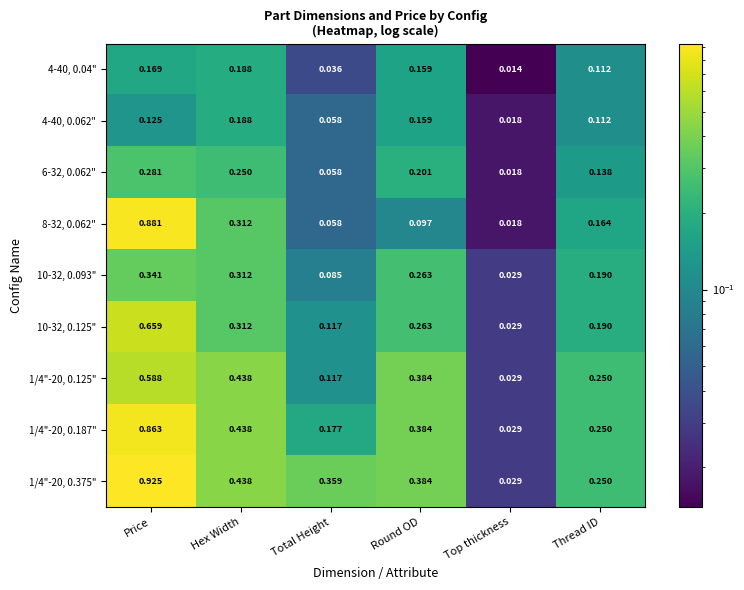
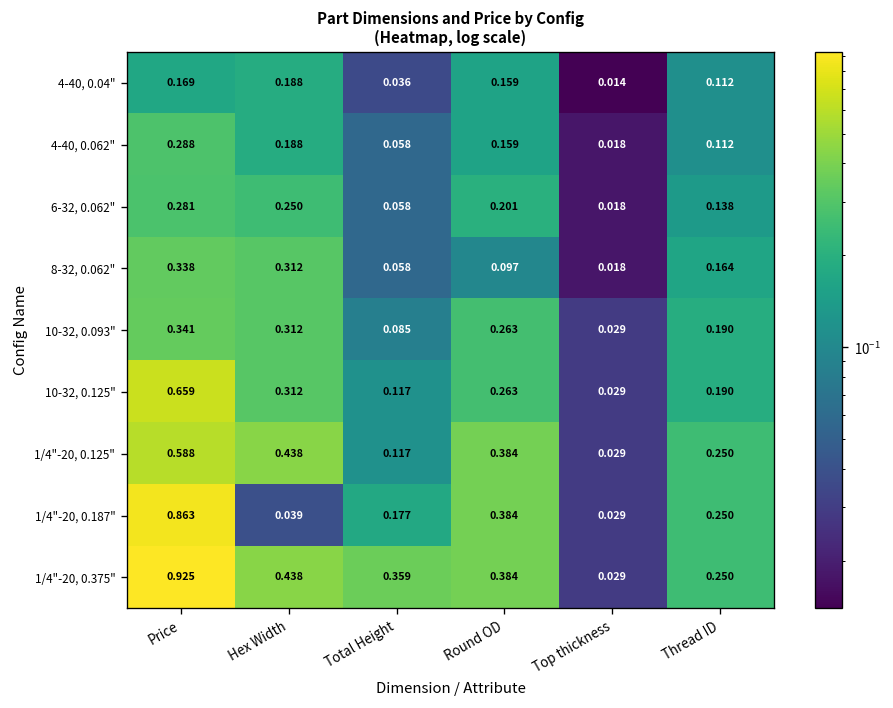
  {
    "4-40, 0.04\"": {
      "Price": 0.169,
      "Hex Width": 0.188,
      "Total Height": 0.036,
      "Round OD": 0.159,
      "Top thickness": 0.014,
      "Thread ID": 0.112
    },
    "4-40, 0.062\"": {
-     "Price": 0.125,
+     "Price": 0.288,
      "Hex Width": 0.188,
      "Total Height": 0.058,
      "Round OD": 0.159,
      "Top thickness": 0.018,
      "Thread ID": 0.112
    },
    "6-32, 0.062\"": {
      "Price": 0.281,
      "Hex Width": 0.250,
      "Total Height": 0.058,
      "Round OD": 0.201,
      "Top thickness": 0.018,
      "Thread ID": 0.138
    },
    "8-32, 0.062\"": {
-     "Price": 0.881,
+     "Price": 0.338,
      "Hex Width": 0.312,
      "Total Height": 0.058,
      "Round OD": 0.097,
      "Top thickness": 0.018,
      "Thread ID": 0.164
    },
    "10-32, 0.093\"": {
      "Price": 0.341,
      "Hex Width": 0.312,
      "Total Height": 0.085,
      "Round OD": 0.263,
      "Top thickness": 0.029,
      "Thread ID": 0.190
    },
    "10-32, 0.125\"": {
      "Price": 0.659,
      "Hex Width": 0.312,
      "Total Height": 0.117,
      "Round OD": 0.263,
      "Top thickness": 0.029,
      "Thread ID": 0.190
    },
    "1/4\"-20, 0.125\"": {
      "Price": 0.588,
      "Hex Width": 0.438,
      "Total Height": 0.117,
      "Round OD": 0.384,
      "Top thickness": 0.029,
      "Thread ID": 0.250
    },
    "1/4\"-20, 0.187\"": {
      "Price": 0.863,
-     "Hex Width": 0.438,
+     "Hex Width": 0.039,
      "Total Height": 0.177,
      "Round OD": 0.384,
      "Top thickness": 0.029,
      "Thread ID": 0.250
    },
    "1/4\"-20, 0.375\"": {
      "Price": 0.925,
      "Hex Width": 0.438,
      "Total Height": 0.359,
      "Round OD": 0.384,
      "Top thickness": 0.029,
      "Thread ID": 0.250
    }
  }
